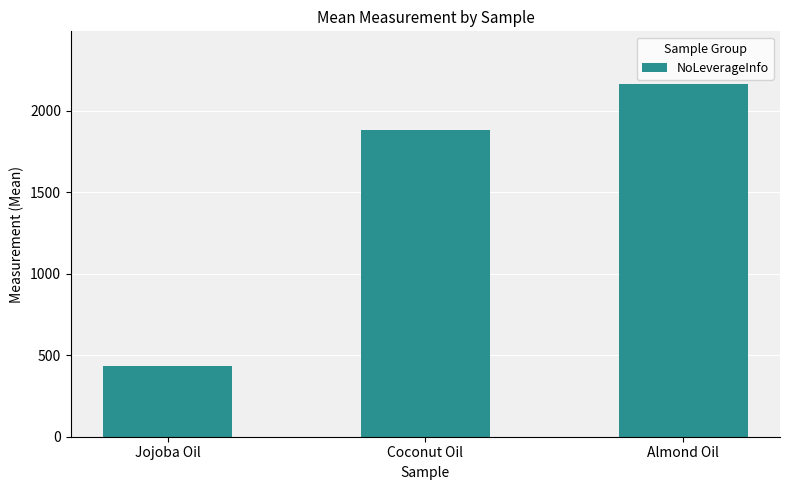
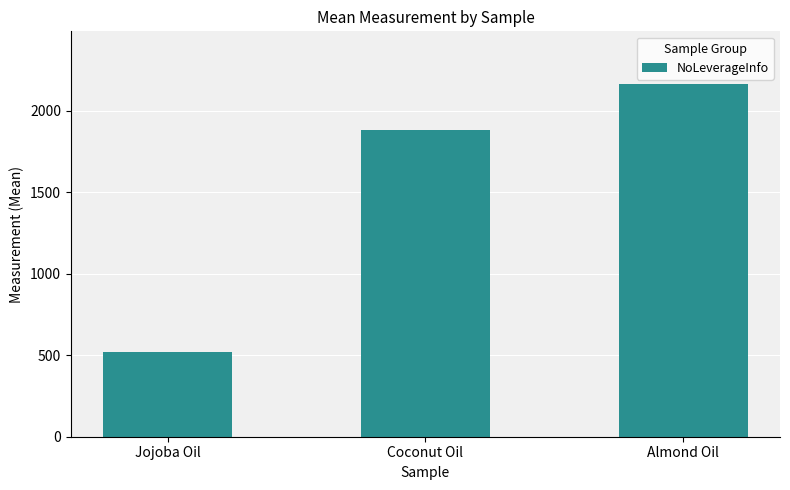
  {
-   "Jojoba Oil": 440,
+   "Jojoba Oil": 520,
    "Coconut Oil": 1880,
    "Almond Oil": 2160
  }
